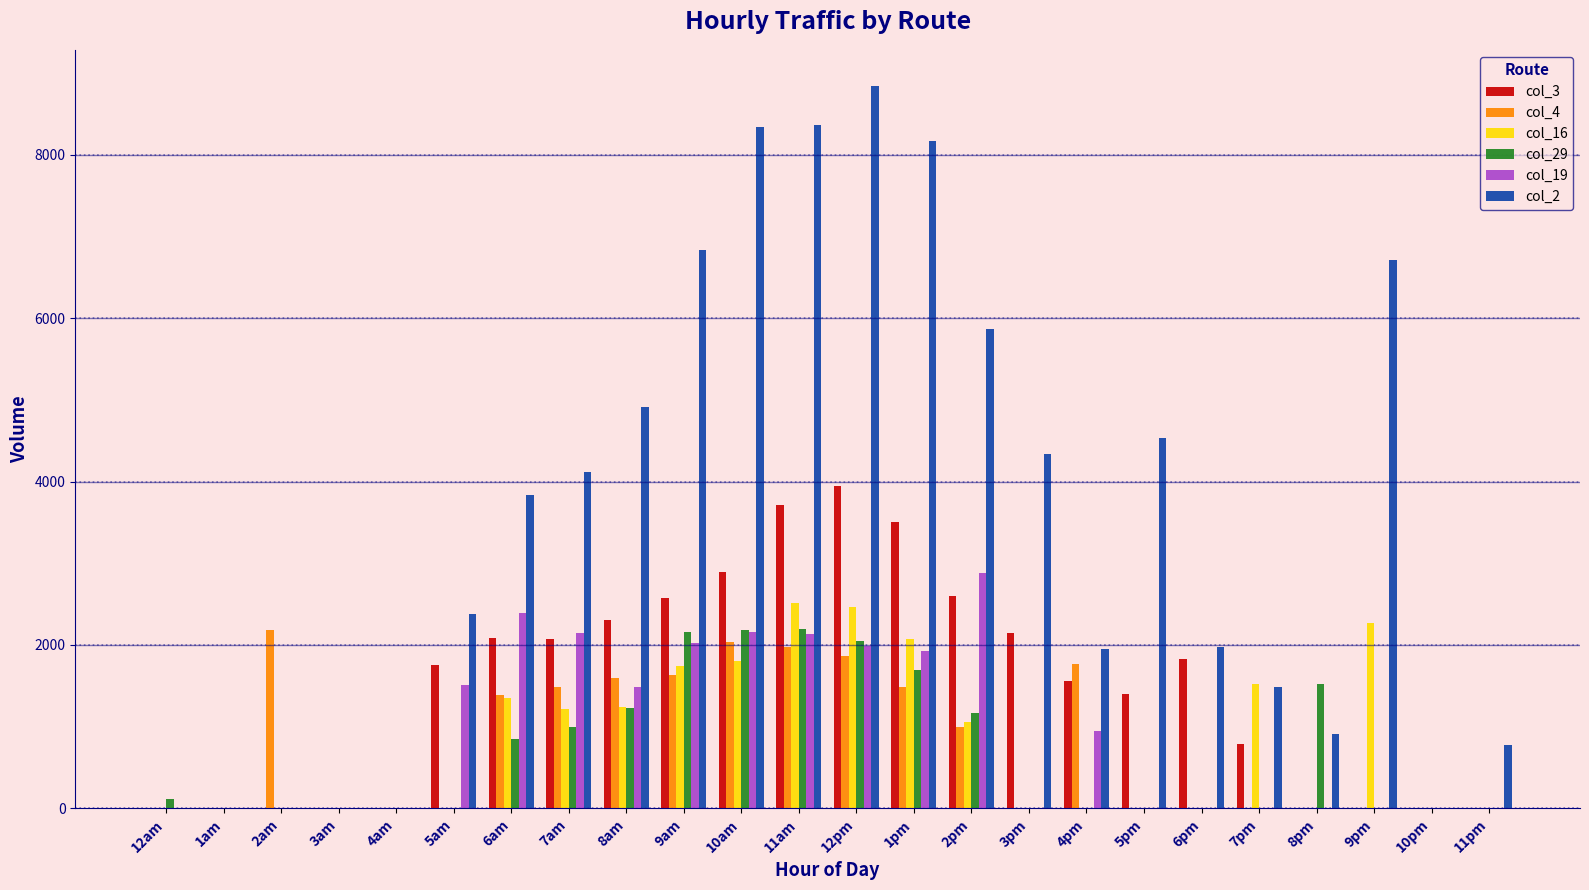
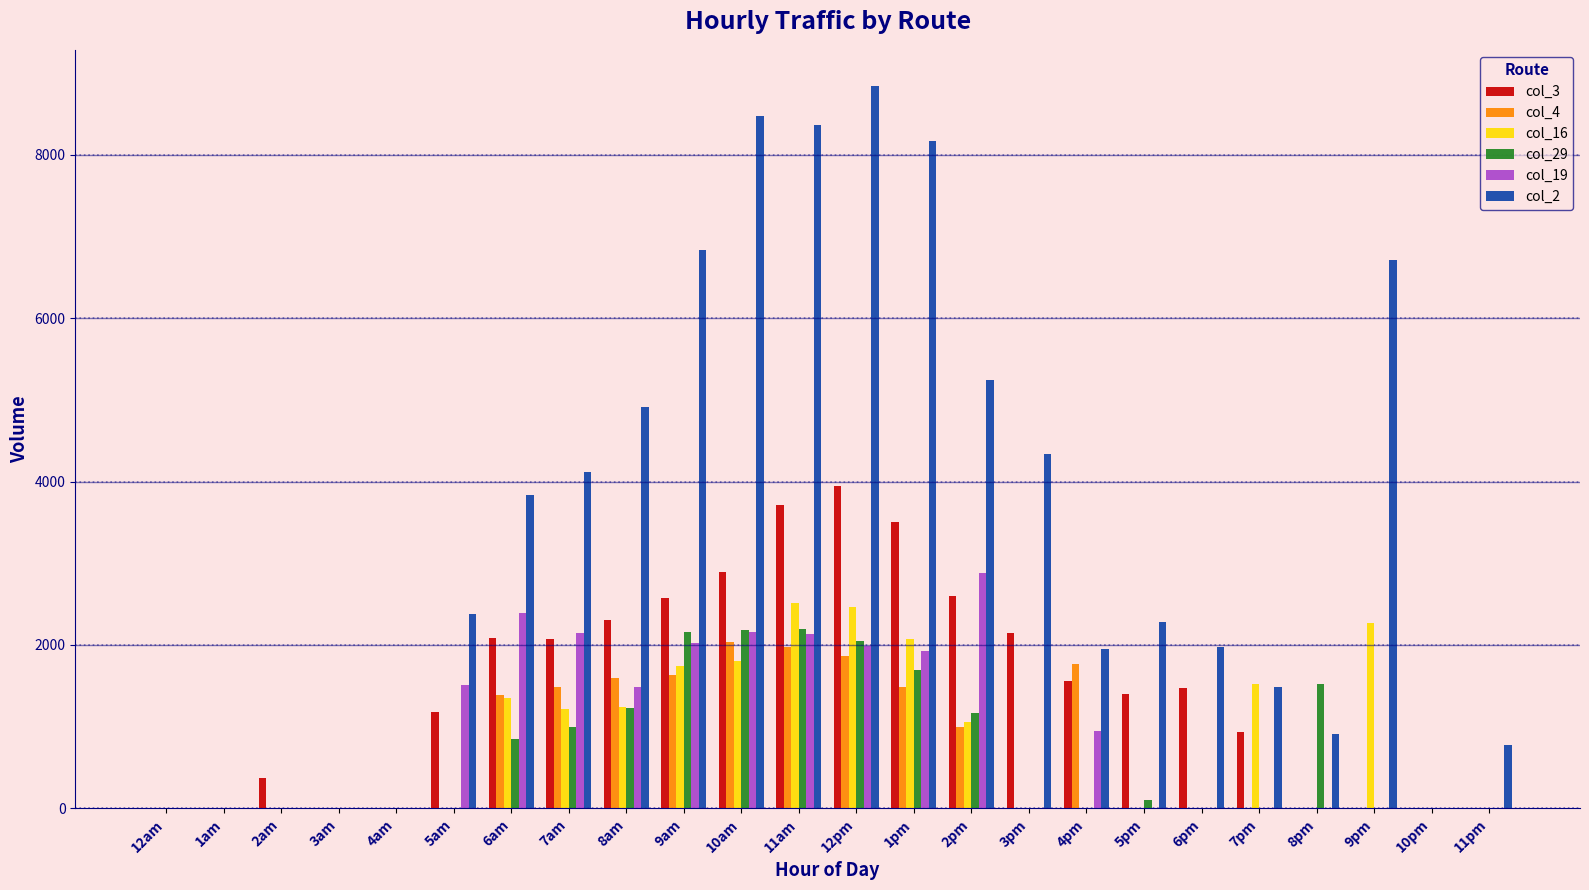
  {
    "col_3": {
      "12am": 0,
      "1am": 0,
-     "2am": 0,
+     "2am": 400,
      "3am": 0,
      "4am": 0,
-     "5am": 1700,
+     "5am": 1200,
      "6am": 2100,
      "7am": 2100,
      "8am": 2300,
      "9am": 2600,
      "10am": 2900,
      "11am": 3700,
      "12pm": 3900,
      "1pm": 3500,
      "2pm": 2600,
      "3pm": 2100,
      "4pm": 1600,
      "5pm": 1400,
-     "6pm": 1800,
-     "7pm": 800,
+     "6pm": 1500,
+     "7pm": 900,
      "8pm": 0,
      "9pm": 0,
      "10pm": 0,
      "11pm": 0
    },
    "col_4": {
      "12am": 0,
      "1am": 0,
-     "2am": 2200,
+     "2am": 0,
      "3am": 0,
      "4am": 0,
      "5am": 0,
      "6am": 1400,
      "7am": 1500,
      "8am": 1600,
      "9am": 1600,
      "10am": 2000,
      "11am": 2000,
      "12pm": 1900,
      "1pm": 1500,
      "2pm": 1000,
      "3pm": 0,
      "4pm": 1800,
      "5pm": 0,
      "6pm": 0,
      "7pm": 0,
      "8pm": 0,
      "9pm": 0,
      "10pm": 0,
      "11pm": 0
    },
    "col_16": {
      "12am": 0,
      "1am": 0,
      "2am": 0,
      "3am": 0,
      "4am": 0,
      "5am": 0,
      "6am": 1300,
      "7am": 1200,
      "8am": 1200,
      "9am": 1700,
      "10am": 1800,
      "11am": 2500,
      "12pm": 2500,
      "1pm": 2100,
      "2pm": 1100,
      "3pm": 0,
      "4pm": 0,
      "5pm": 0,
      "6pm": 0,
      "7pm": 1500,
      "8pm": 0,
      "9pm": 2300,
      "10pm": 0,
      "11pm": 0
    },
    "col_29": {
-     "12am": 100,
+     "12am": 0,
      "1am": 0,
      "2am": 0,
      "3am": 0,
      "4am": 0,
      "5am": 0,
      "6am": 800,
      "7am": 1000,
      "8am": 1200,
      "9am": 2200,
      "10am": 2200,
      "11am": 2200,
      "12pm": 2100,
      "1pm": 1700,
      "2pm": 1200,
      "3pm": 0,
      "4pm": 0,
-     "5pm": 0,
+     "5pm": 100,
      "6pm": 0,
      "7pm": 0,
      "8pm": 1500,
      "9pm": 0,
      "10pm": 0,
      "11pm": 0
    },
    "col_19": {
      "12am": 0,
      "1am": 0,
      "2am": 0,
      "3am": 0,
      "4am": 0,
      "5am": 1500,
      "6am": 2400,
      "7am": 2100,
      "8am": 1500,
      "9am": 2000,
      "10am": 2200,
      "11am": 2100,
      "12pm": 2000,
      "1pm": 1900,
      "2pm": 2900,
      "3pm": 0,
      "4pm": 900,
      "5pm": 0,
      "6pm": 0,
      "7pm": 0,
      "8pm": 0,
      "9pm": 0,
      "10pm": 0,
      "11pm": 0
    },
    "col_2": {
      "12am": 0,
      "1am": 0,
      "2am": 0,
      "3am": 0,
      "4am": 0,
      "5am": 2400,
      "6am": 3800,
      "7am": 4100,
      "8am": 4900,
      "9am": 6800,
-     "10am": 8300,
+     "10am": 8500,
      "11am": 8400,
      "12pm": 8800,
      "1pm": 8200,
-     "2pm": 5900,
+     "2pm": 5200,
      "3pm": 4300,
      "4pm": 2000,
-     "5pm": 4500,
+     "5pm": 2300,
      "6pm": 2000,
      "7pm": 1500,
      "8pm": 900,
      "9pm": 6700,
      "10pm": 0,
      "11pm": 800
    }
  }
